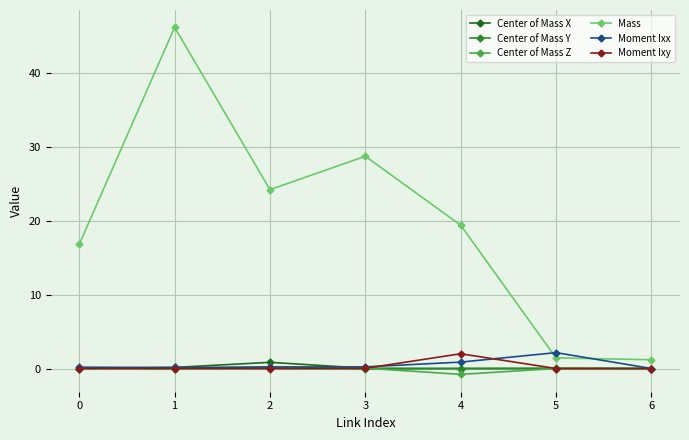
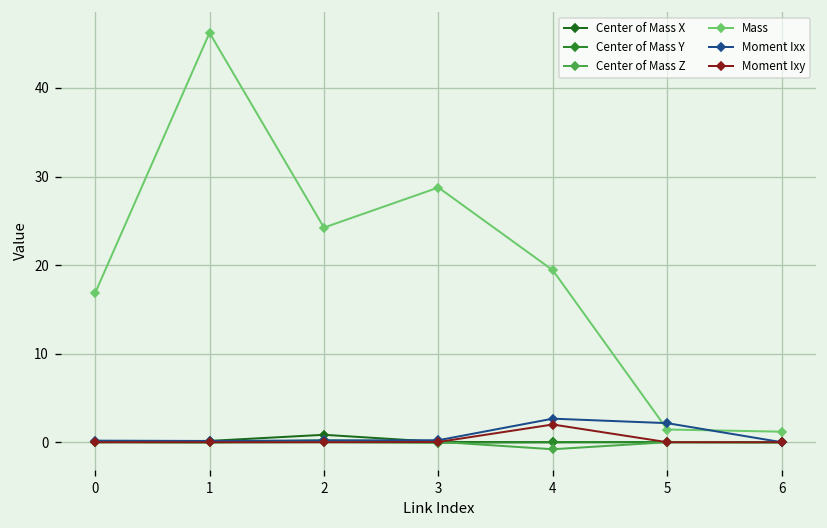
  {
    "Moment Ixx": {
-     "4": 1,
+     "4": 3,
      "5": 2
    },
    "Moment Ixy": {
      "4": 2
    }
  }
